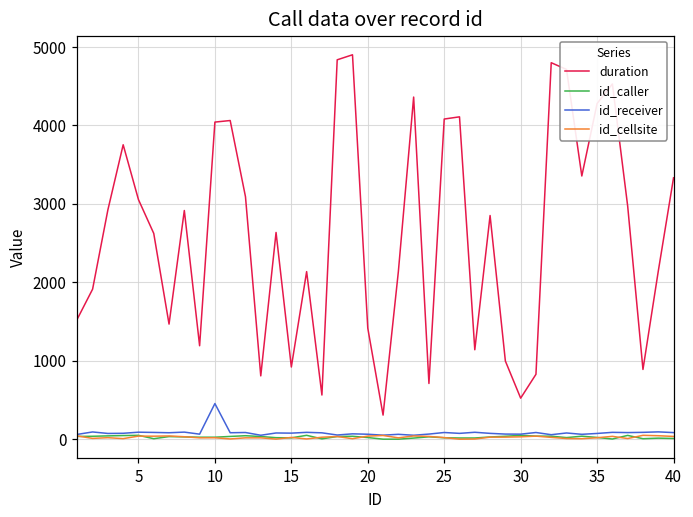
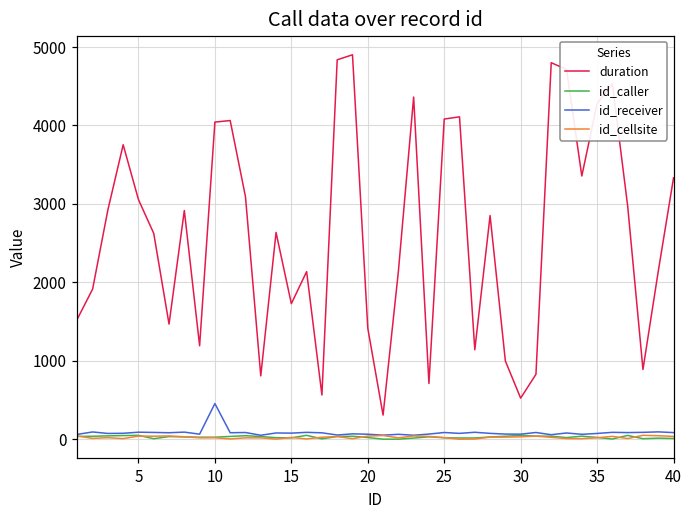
  {
    "duration": {
      "5": 3100,
      "10": 4000,
-     "15": 900,
+     "15": 1700,
      "20": 1400,
      "25": 4100,
      "30": 500,
      "40": 3300
    },
    "id_receiver": {
      "5": 100,
      "10": 500,
      "15": 100,
      "25": 100,
      "35": 100,
      "40": 100
    }
  }
